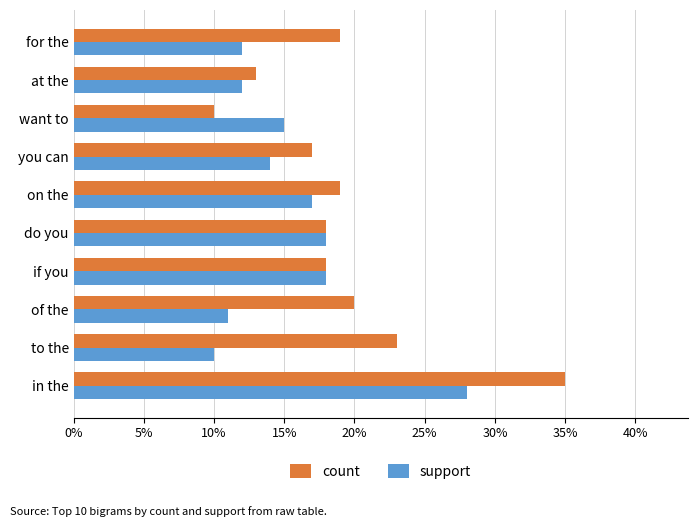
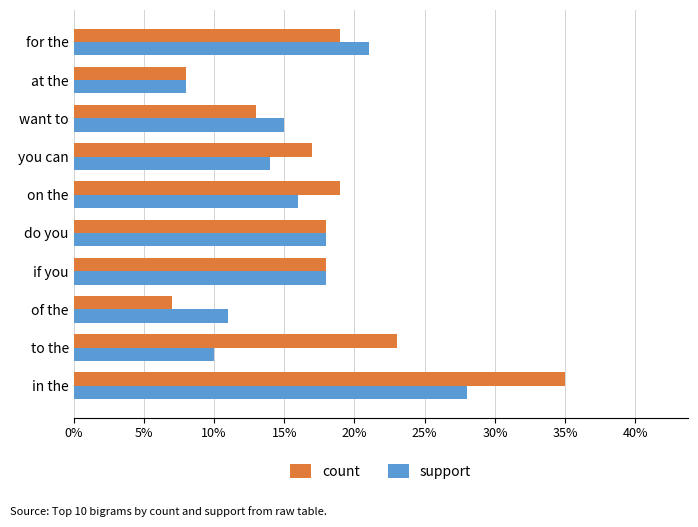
  {
    "count": {
      "for the": "19%",
-     "at the": "13%",
-     "want to": "10%",
+     "at the": "8%",
+     "want to": "13%",
      "you can": "17%",
      "on the": "19%",
      "do you": "18%",
      "if you": "18%",
-     "of the": "20%",
+     "of the": "7%",
      "to the": "23%",
      "in the": "35%"
    },
    "support": {
-     "for the": "12%",
-     "at the": "12%",
+     "for the": "21%",
+     "at the": "8%",
      "want to": "15%",
      "you can": "14%",
-     "on the": "17%",
+     "on the": "16%",
      "do you": "18%",
      "if you": "18%",
      "of the": "11%",
      "to the": "10%",
      "in the": "28%"
    }
  }
